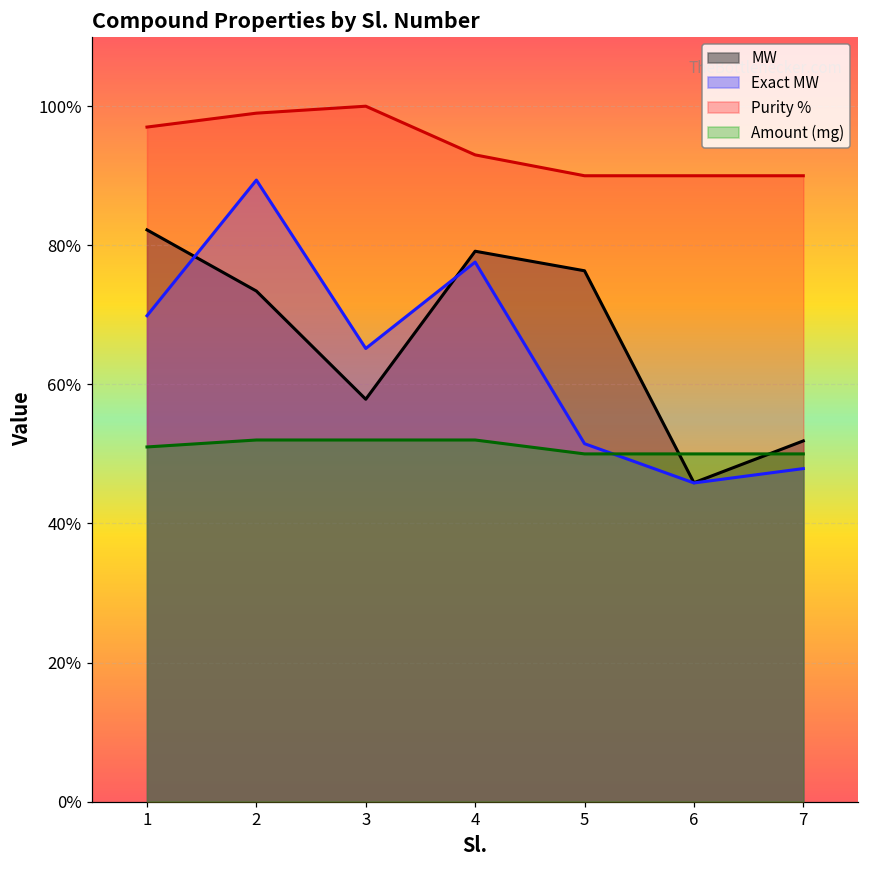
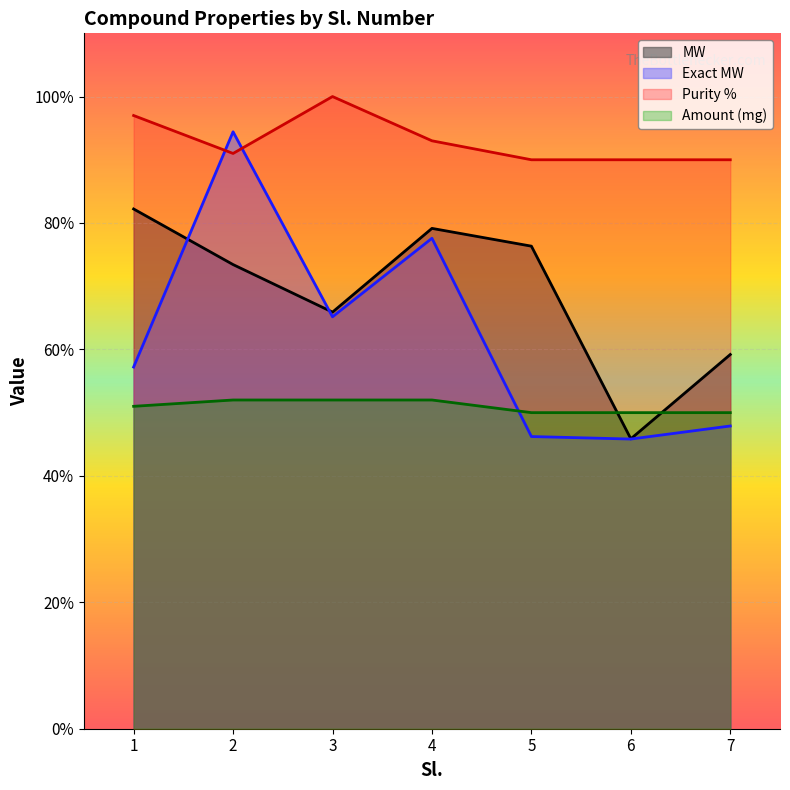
  {
    "MW": {
      "1": "82%",
      "2": "73%",
-     "3": "58%",
+     "3": "66%",
      "4": "79%",
      "5": "76%",
-     "7": "52%"
+     "7": "59%"
    },
    "Exact MW": {
-     "1": "70%",
-     "2": "89%",
+     "1": "57%",
+     "2": "94%",
      "3": "65%",
      "4": "78%",
-     "5": "51%",
+     "5": "46%",
      "7": "48%"
    },
    "Purity %": {
      "1": "97%",
-     "2": "99%",
+     "2": "91%",
      "3": "100%",
      "4": "93%",
      "5": "90%",
      "6": "90%",
      "7": "90%"
    },
    "Amount (mg)": {
      "1": "51%",
      "2": "52%",
      "3": "52%",
      "4": "52%",
      "5": "50%",
      "6": "50%",
      "7": "50%"
    }
  }
